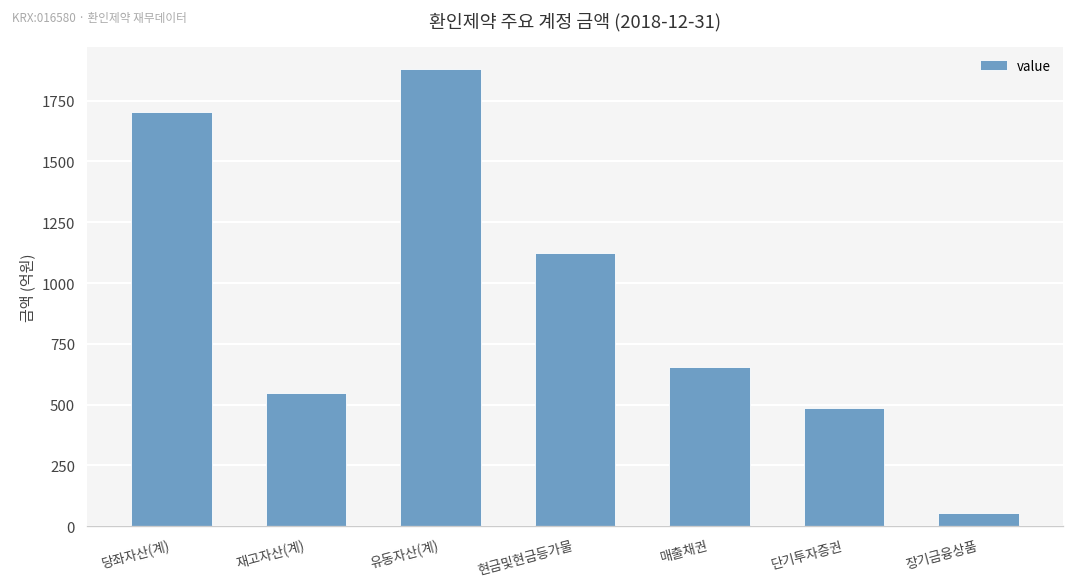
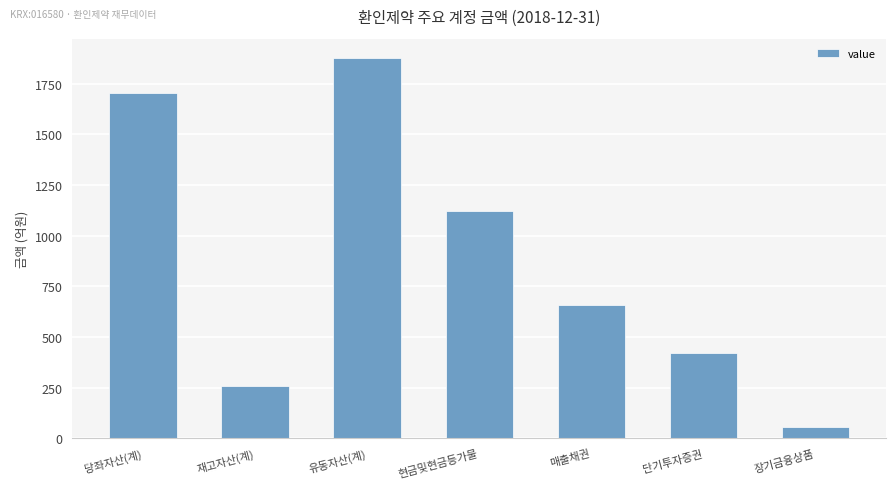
  {
    "당좌자산(계)": 1700,
-   "재고자산(계)": 550,
+   "재고자산(계)": 260,
    "유동자산(계)": 1880,
    "현금및현금등가물": 1120,
    "매출채권": 660,
-   "단기투자증권": 490,
+   "단기투자증권": 420,
    "장기금융상품": 50
  }
